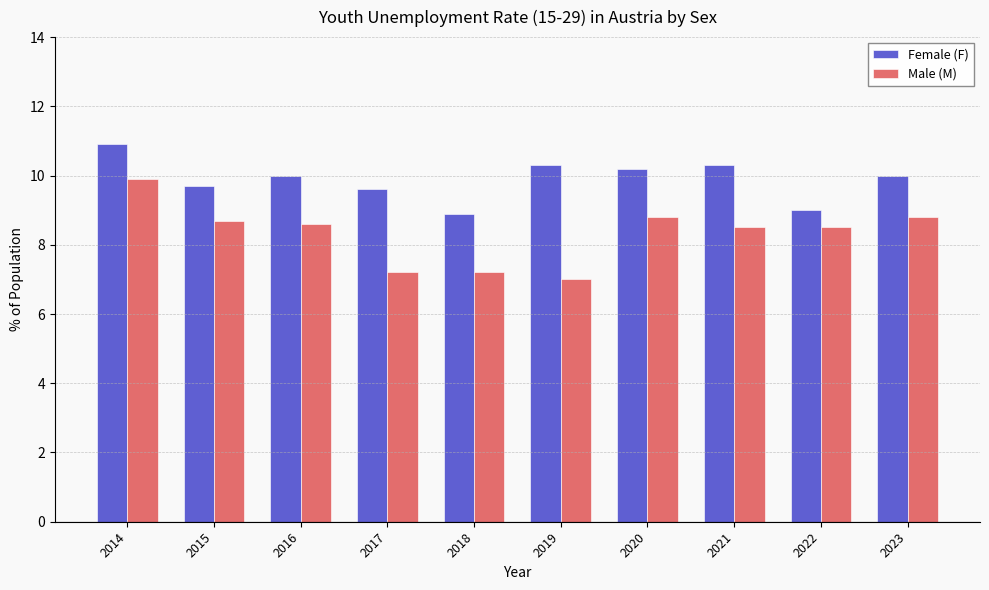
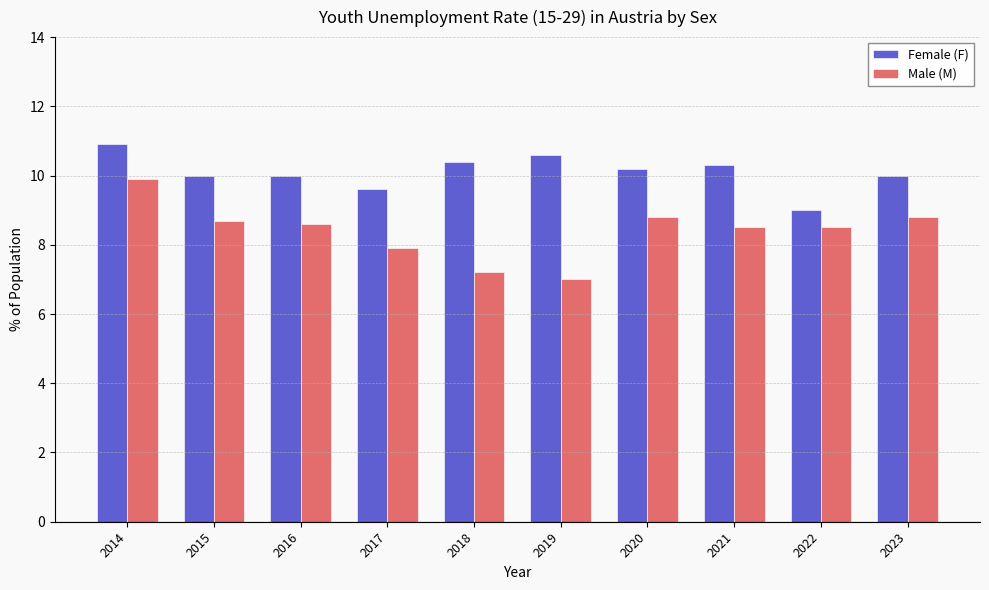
  {
    "Female (F)": {
      "2014": 10.9,
-     "2015": 9.7,
+     "2015": 10.0,
      "2016": 10.0,
      "2017": 9.6,
-     "2018": 8.9,
-     "2019": 10.3,
+     "2018": 10.4,
+     "2019": 10.6,
      "2020": 10.2,
      "2021": 10.3,
      "2022": 9.0,
      "2023": 10.0
    },
    "Male (M)": {
      "2014": 9.9,
      "2015": 8.7,
      "2016": 8.6,
-     "2017": 7.2,
+     "2017": 7.9,
      "2018": 7.2,
      "2019": 7.0,
      "2020": 8.8,
      "2021": 8.5,
      "2022": 8.5,
      "2023": 8.8
    }
  }
